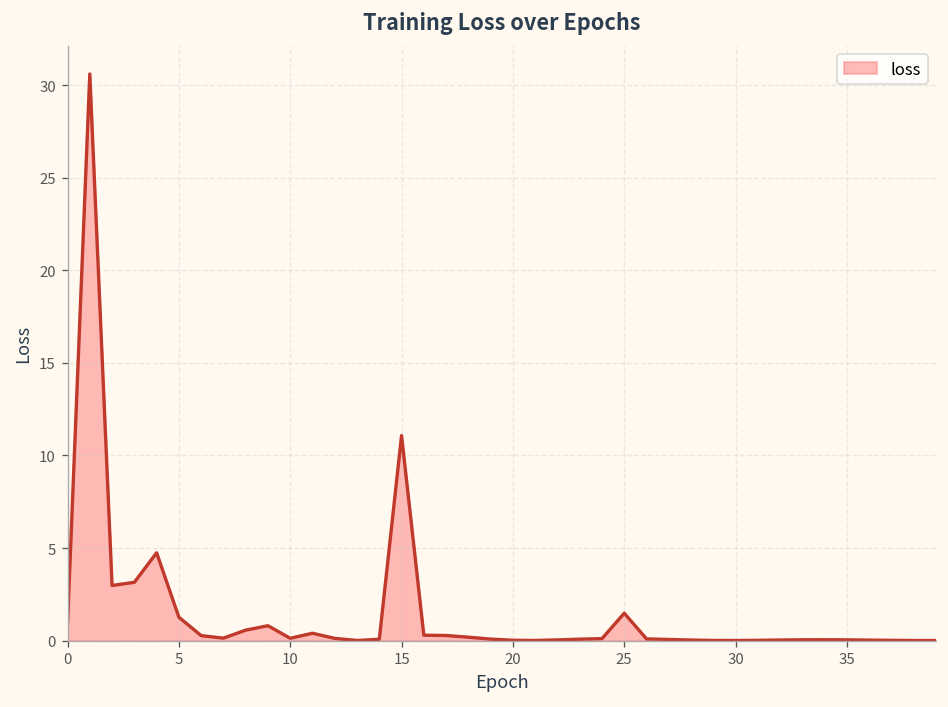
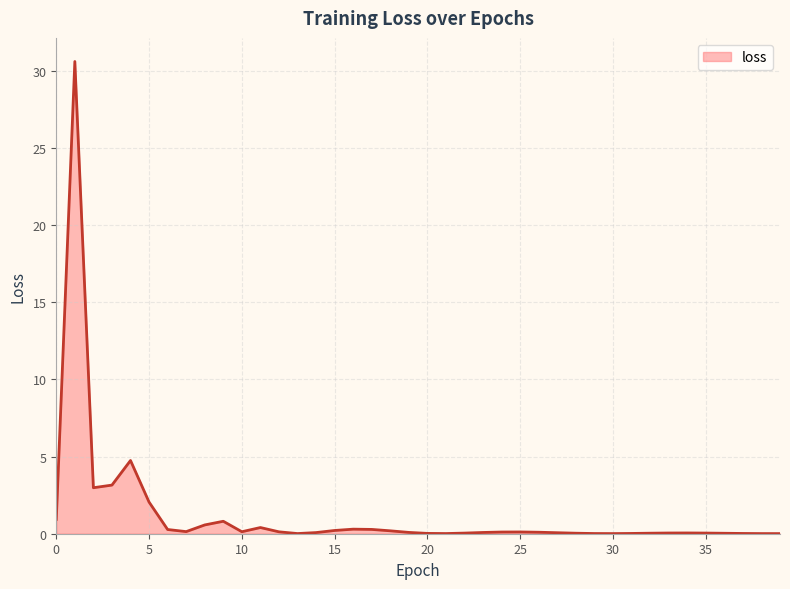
  {
    "0": 0.9,
-   "5": 1.3,
+   "5": 2.0,
    "10": 0.1,
-   "15": 11.1,
+   "15": 0.2,
    "20": 0.0,
-   "25": 1.5,
+   "25": 0.1,
    "30": 0.0,
    "35": 0.0
  }
